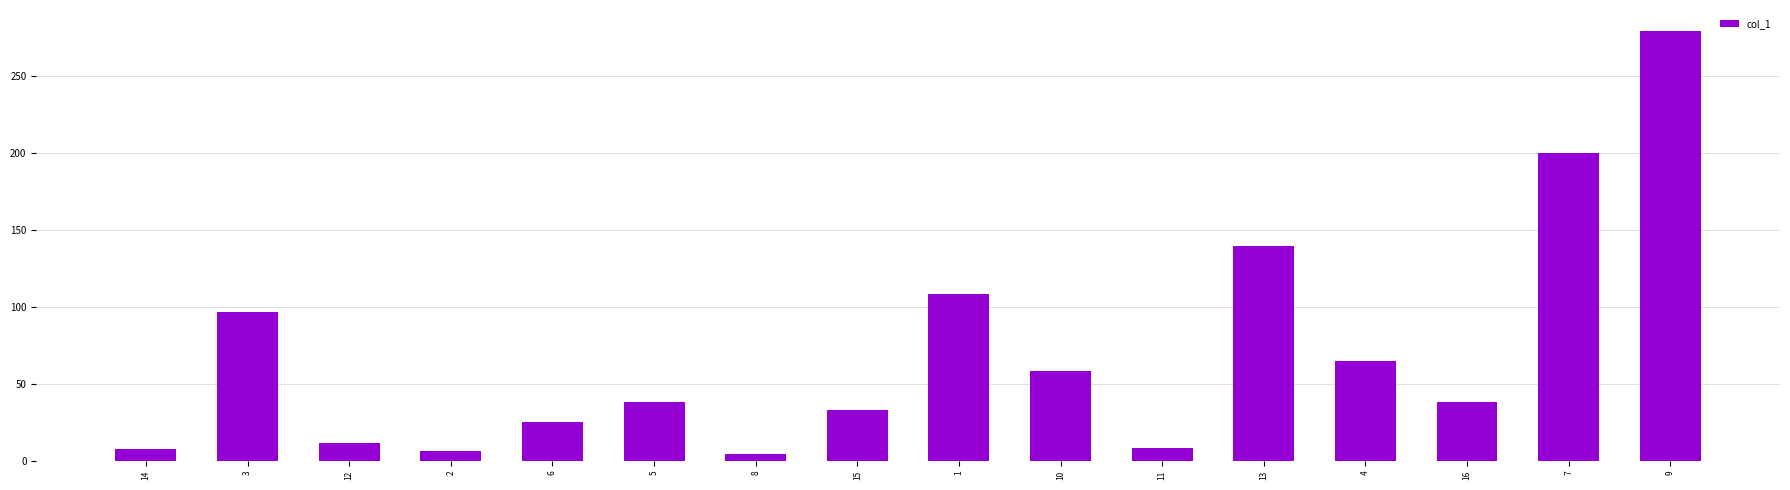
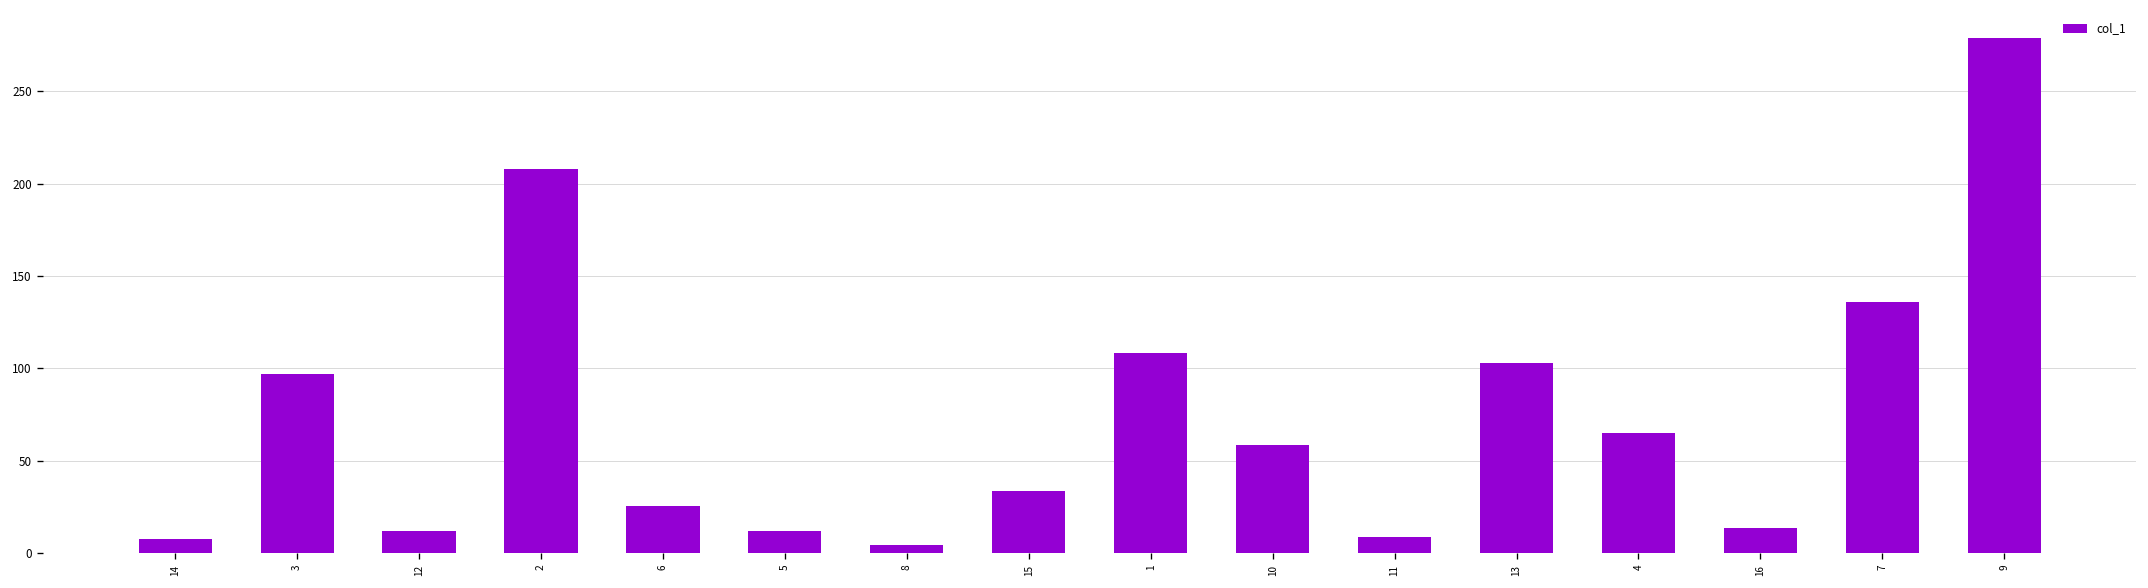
  {
    "14": 8,
    "3": 97,
    "12": 12,
-   "2": 7,
+   "2": 208,
    "6": 25,
-   "5": 39,
+   "5": 12,
    "8": 4,
    "15": 33,
    "1": 108,
    "10": 59,
    "11": 9,
-   "13": 140,
+   "13": 103,
    "4": 65,
-   "16": 38,
-   "7": 200,
+   "16": 14,
+   "7": 136,
    "9": 279
  }
